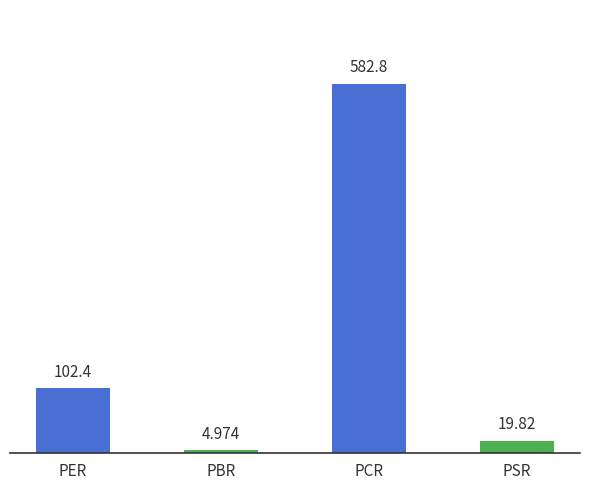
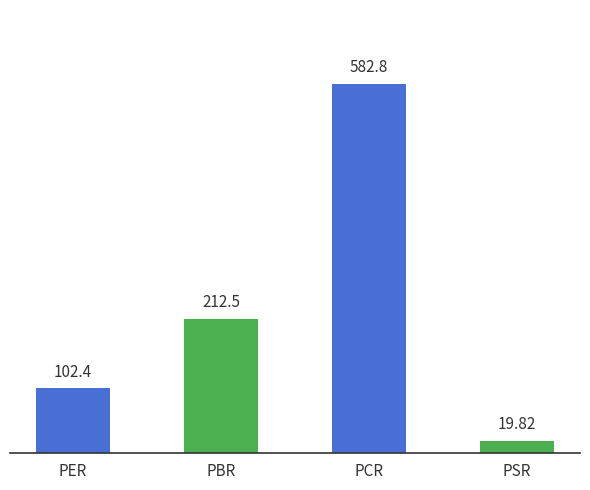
  {
    "PER": 102.4,
-   "PBR": 4.974,
+   "PBR": 212.5,
    "PCR": 582.8,
    "PSR": 19.82
  }
